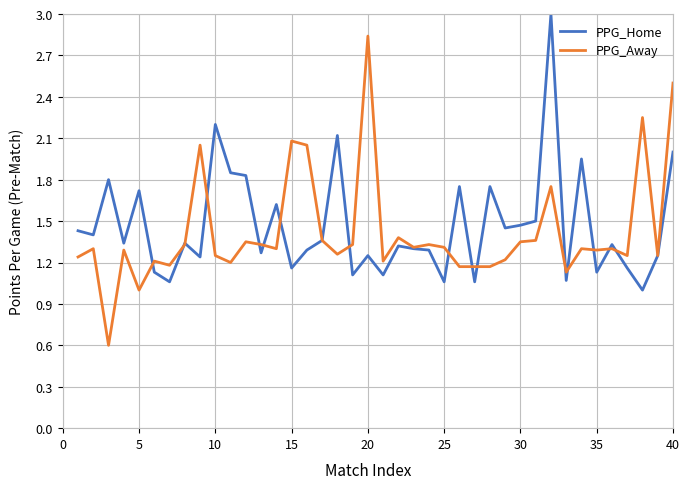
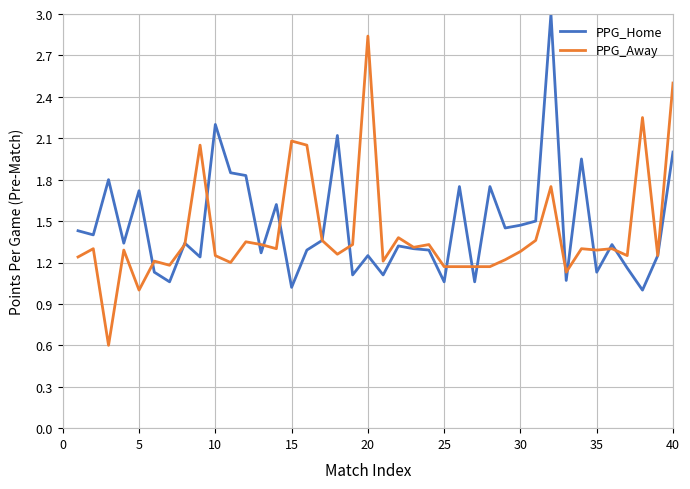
  {
    "PPG_Home": {
      "5": 1.72,
      "10": 2.20,
-     "15": 1.16,
+     "15": 1.02,
      "20": 1.25,
      "25": 1.06,
      "30": 1.47,
      "35": 1.13,
      "40": 2.00
    },
    "PPG_Away": {
      "5": 1.00,
      "10": 1.25,
      "15": 2.08,
      "20": 2.84,
-     "25": 1.31,
-     "30": 1.35,
+     "25": 1.17,
+     "30": 1.28,
      "35": 1.29,
      "40": 2.50
    }
  }
